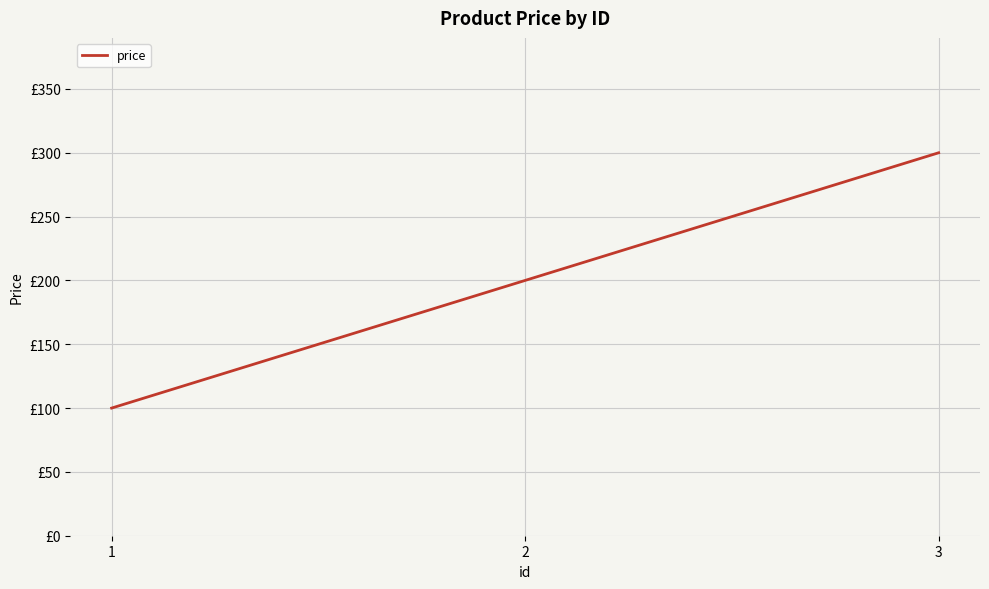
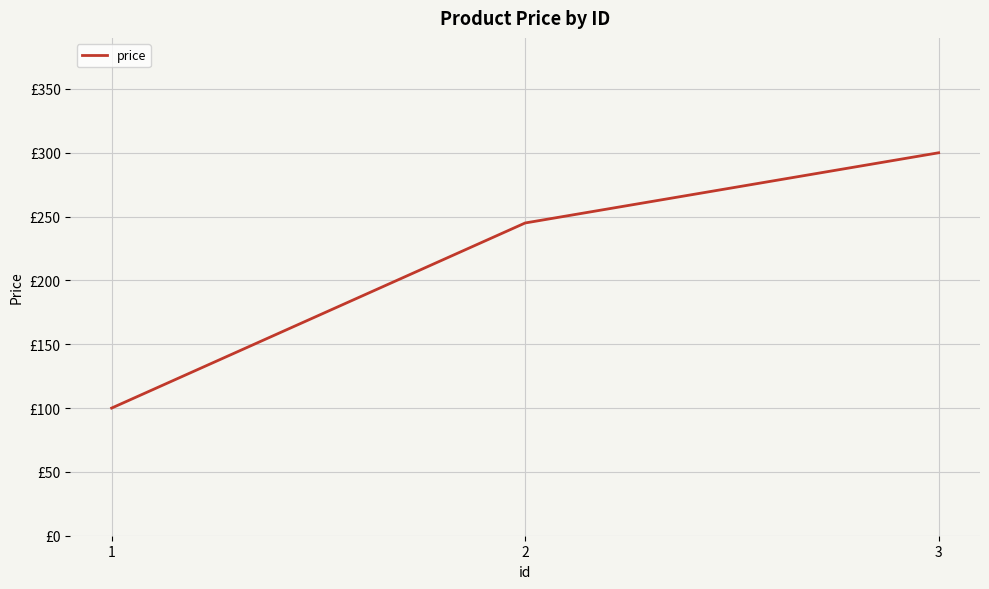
  {
    "1": "£100",
-   "2": "£200",
+   "2": "£245",
    "3": "£300"
  }
